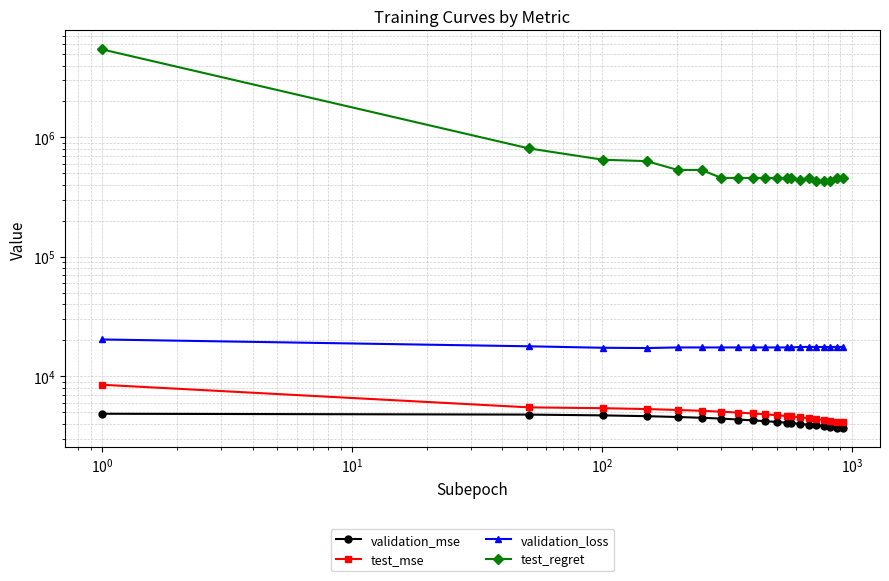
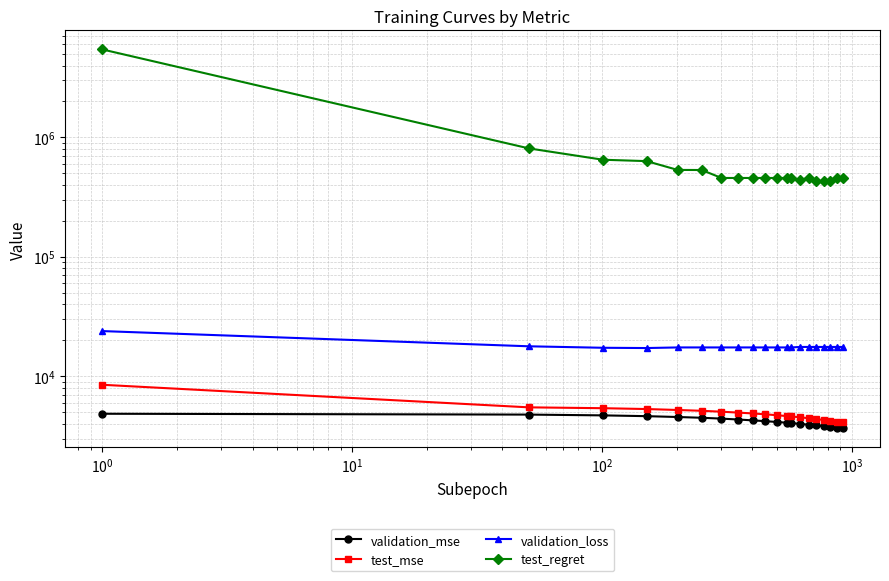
  {
    "validation_mse": {
      "10^0": 4800
    },
    "test_mse": {
      "10^0": 8000
    },
    "validation_loss": {
-     "10^0": 20000
+     "10^0": 24000
    },
    "test_regret": {
      "10^0": 5000000
    }
  }
